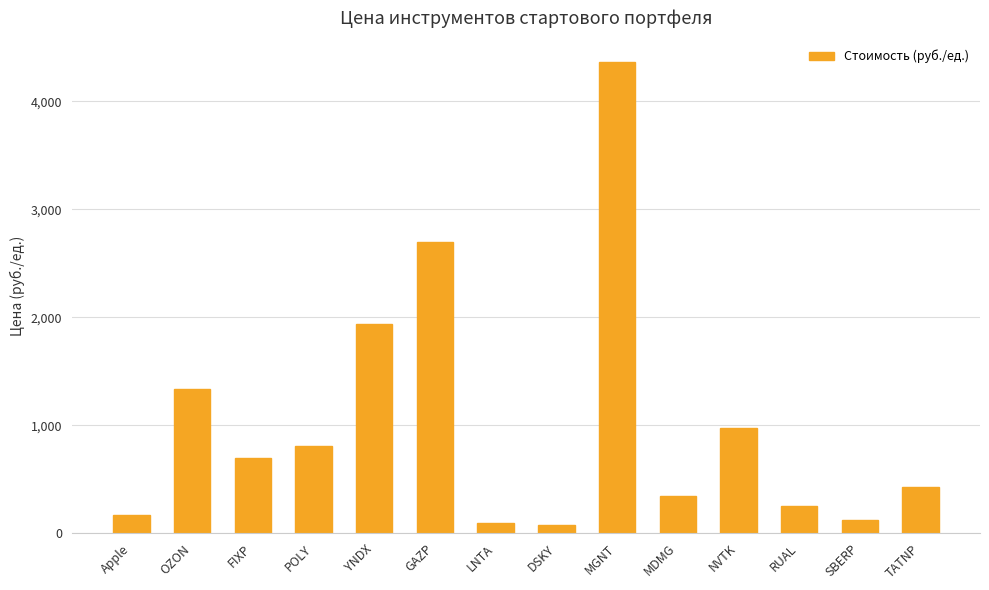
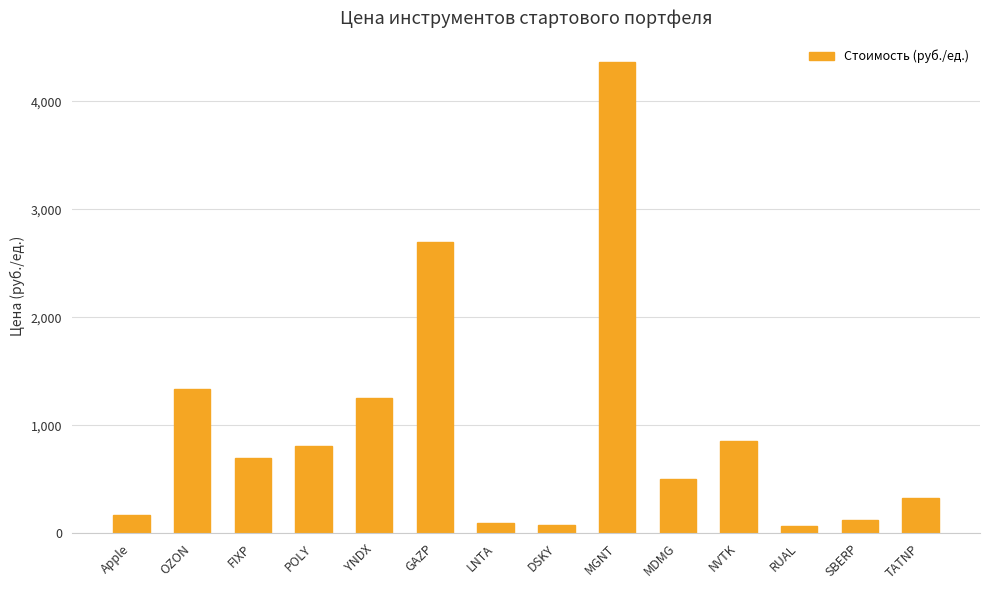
  {
    "Apple": "160",
    "OZON": "1,330",
    "FIXP": "700",
    "POLY": "810",
-   "YNDX": "1,930",
+   "YNDX": "1,250",
    "GAZP": "2,690",
    "LNTA": "90",
    "DSKY": "70",
    "MGNT": "4,360",
-   "MDMG": "340",
-   "NVTK": "980",
-   "RUAL": "250",
+   "MDMG": "500",
+   "NVTK": "850",
+   "RUAL": "60",
    "SBERP": "120",
-   "TATNP": "430"
+   "TATNP": "320"
  }
